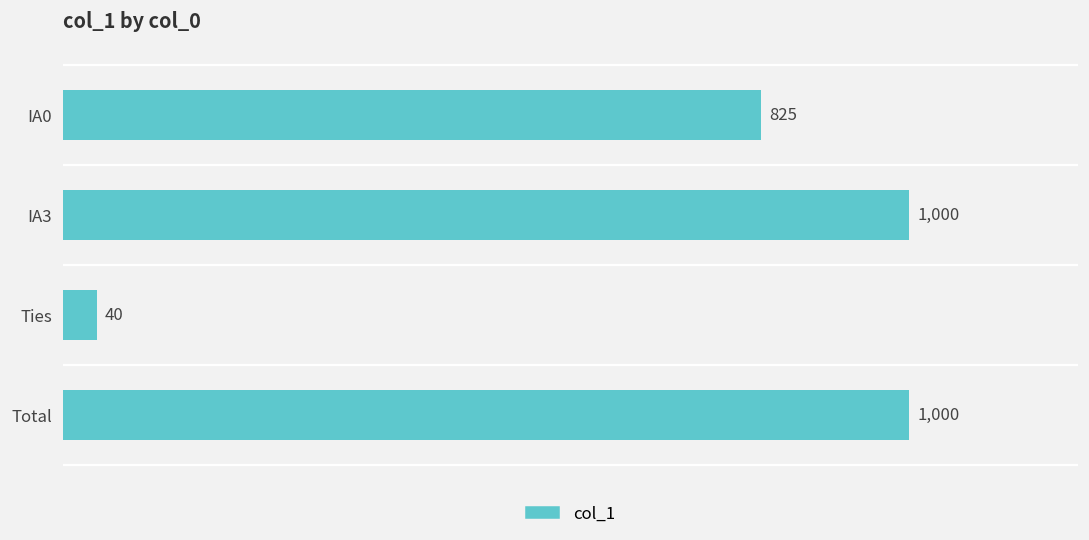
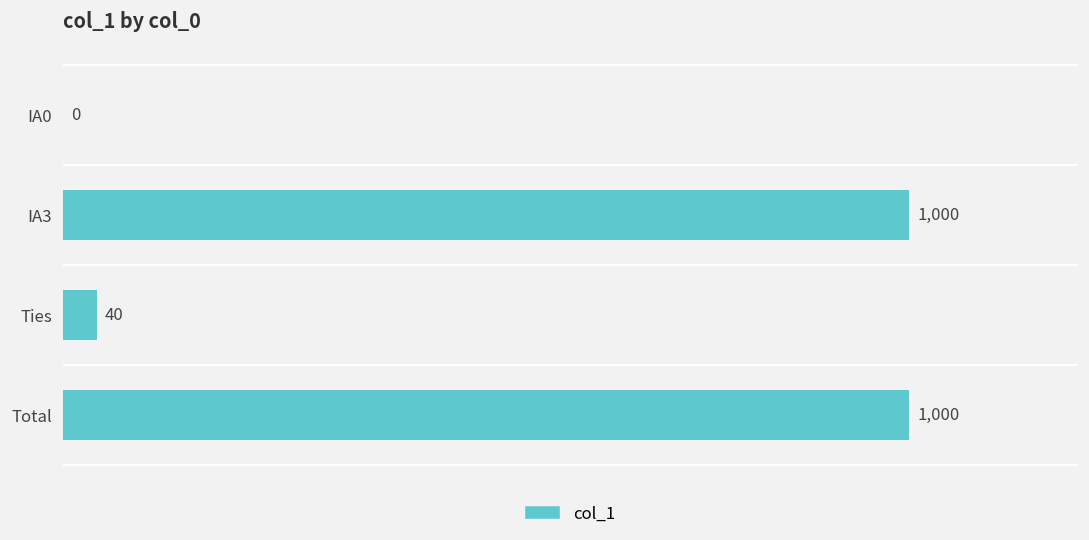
  {
-   "IA0": "825",
+   "IA0": "0",
    "IA3": "1,000",
    "Ties": "40",
    "Total": "1,000"
  }
